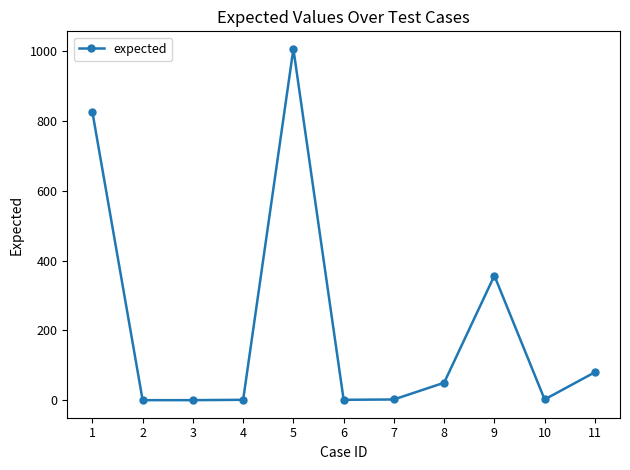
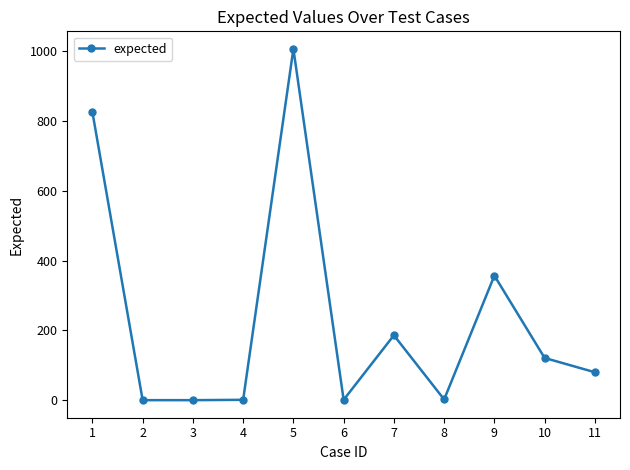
  {
    "1": 830,
    "2": 0,
    "3": 0,
    "4": 0,
    "5": 1010,
    "6": 0,
-   "7": 0,
-   "8": 50,
+   "7": 190,
+   "8": 0,
    "9": 360,
-   "10": 0,
+   "10": 120,
    "11": 80
  }
